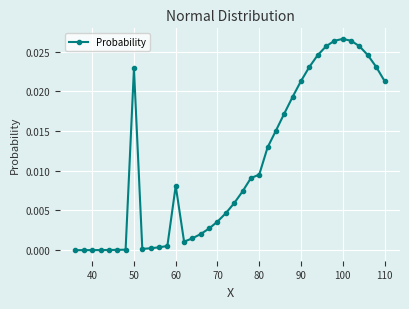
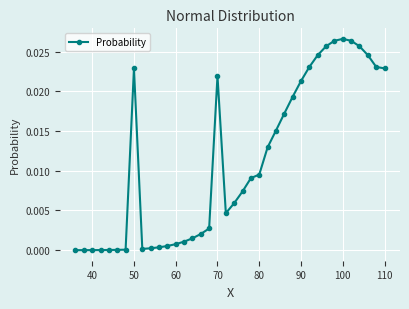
  {
    "40": 0.000,
    "50": 0.023,
-   "60": 0.008,
-   "70": 0.004,
+   "60": 0.001,
+   "70": 0.022,
    "80": 0.010,
    "90": 0.021,
    "100": 0.027,
-   "110": 0.021
+   "110": 0.023
  }
